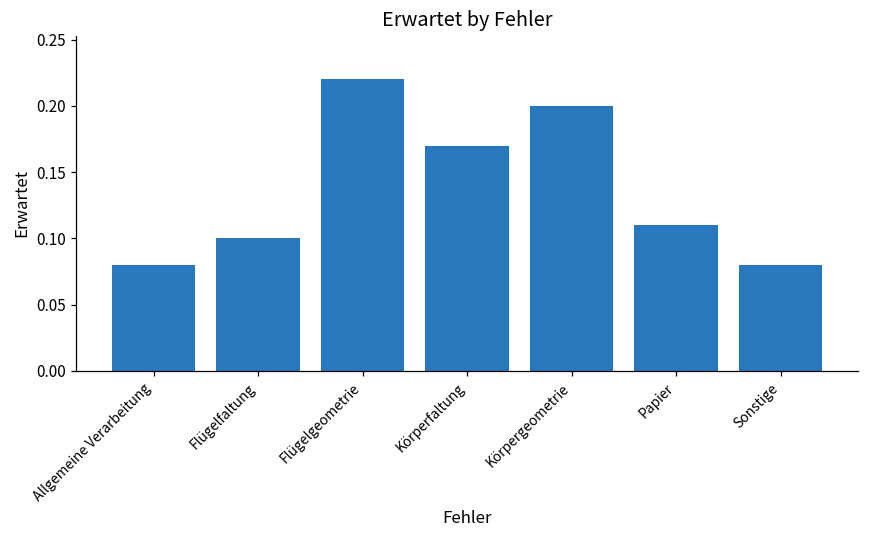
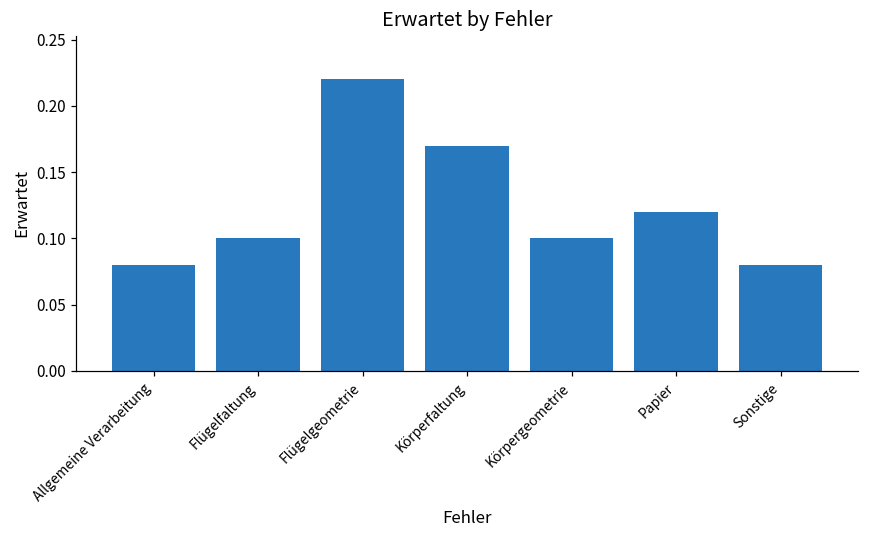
  {
    "Allgemeine Verarbeitung": 0.08,
    "Flügelfaltung": 0.10,
    "Flügelgeometrie": 0.22,
    "Körperfaltung": 0.17,
-   "Körpergeometrie": 0.2,
-   "Papier": 0.11,
+   "Körpergeometrie": 0.1,
+   "Papier": 0.12,
    "Sonstige": 0.08
  }
